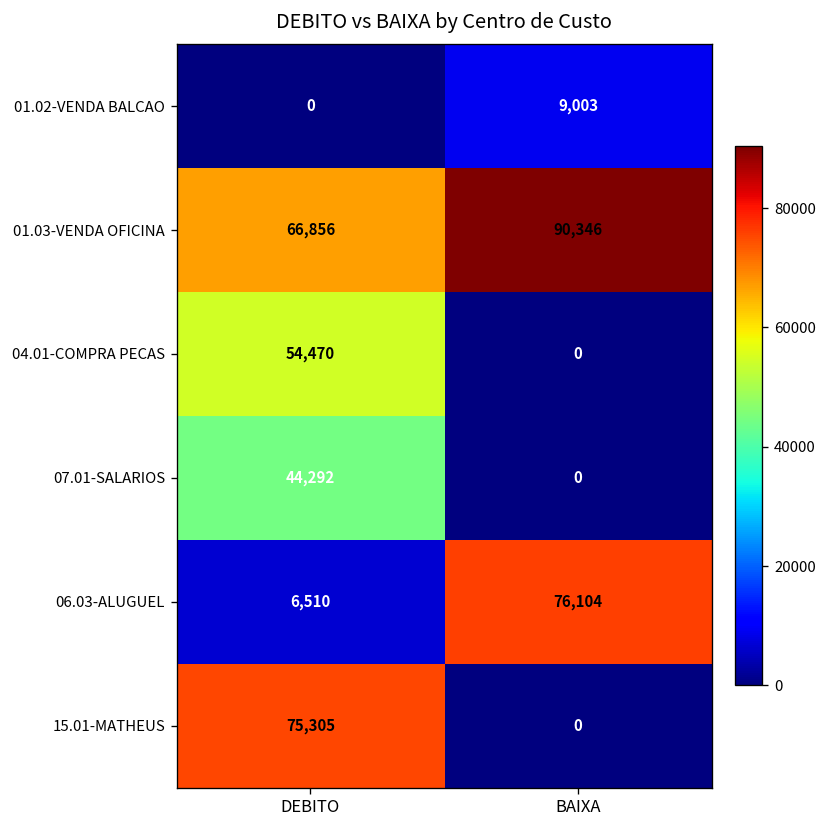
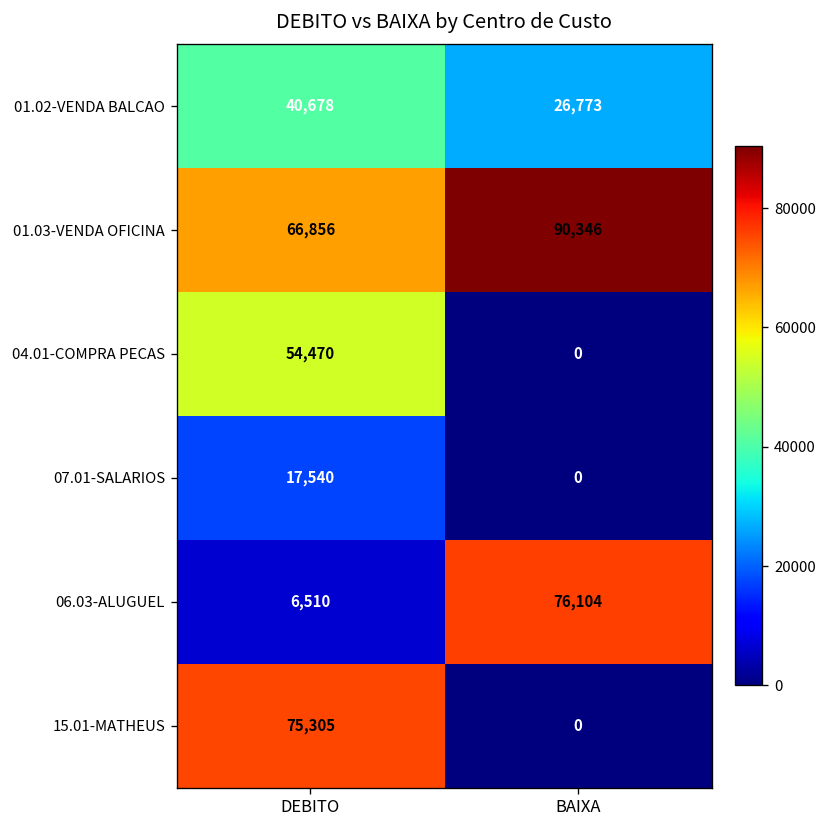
  {
    "01.02-VENDA BALCAO": {
-     "DEBITO": "0",
-     "BAIXA": "9,003"
+     "DEBITO": "40,678",
+     "BAIXA": "26,773"
    },
    "01.03-VENDA OFICINA": {
      "DEBITO": "66,856",
      "BAIXA": "90,346"
    },
    "04.01-COMPRA PECAS": {
      "DEBITO": "54,470",
      "BAIXA": "0"
    },
    "07.01-SALARIOS": {
-     "DEBITO": "44,292",
+     "DEBITO": "17,540",
      "BAIXA": "0"
    },
    "06.03-ALUGUEL": {
      "DEBITO": "6,510",
      "BAIXA": "76,104"
    },
    "15.01-MATHEUS": {
      "DEBITO": "75,305",
      "BAIXA": "0"
    }
  }
